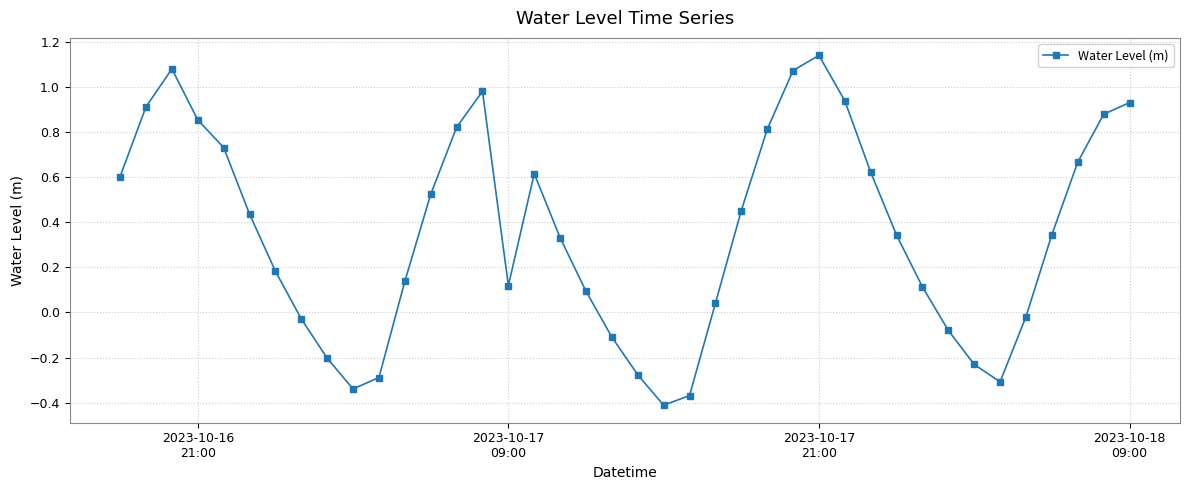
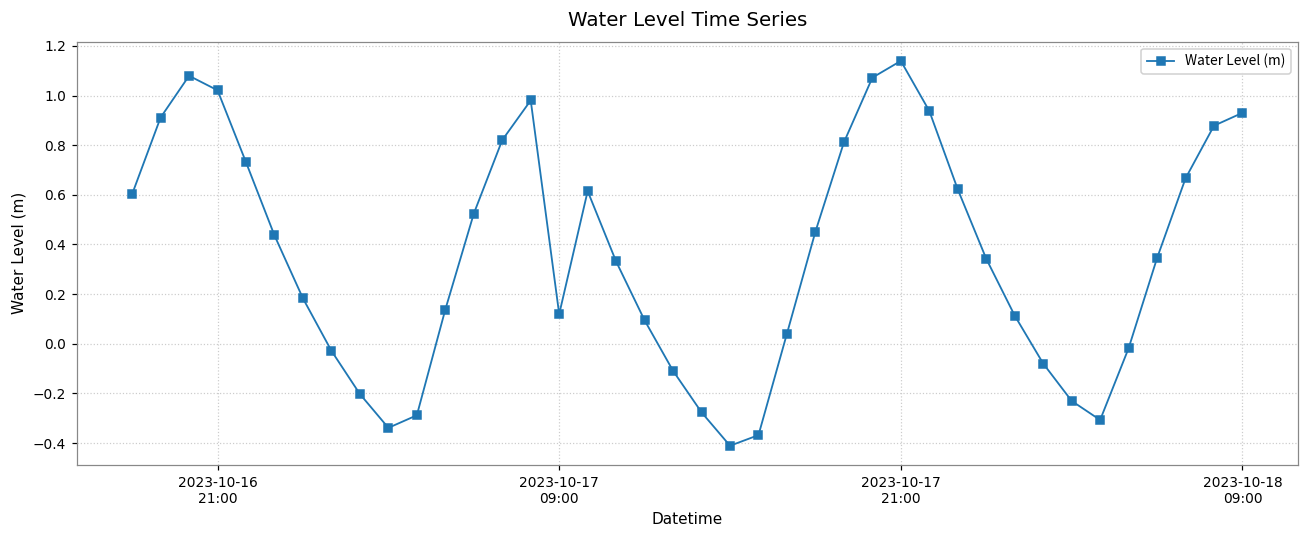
  {
-   "2023-10-16 21:00": 0.85,
+   "2023-10-16 21:00": 1.02,
    "2023-10-17 09:00": 0.12,
    "2023-10-17 21:00": 1.14,
    "2023-10-18 09:00": 0.93
  }
